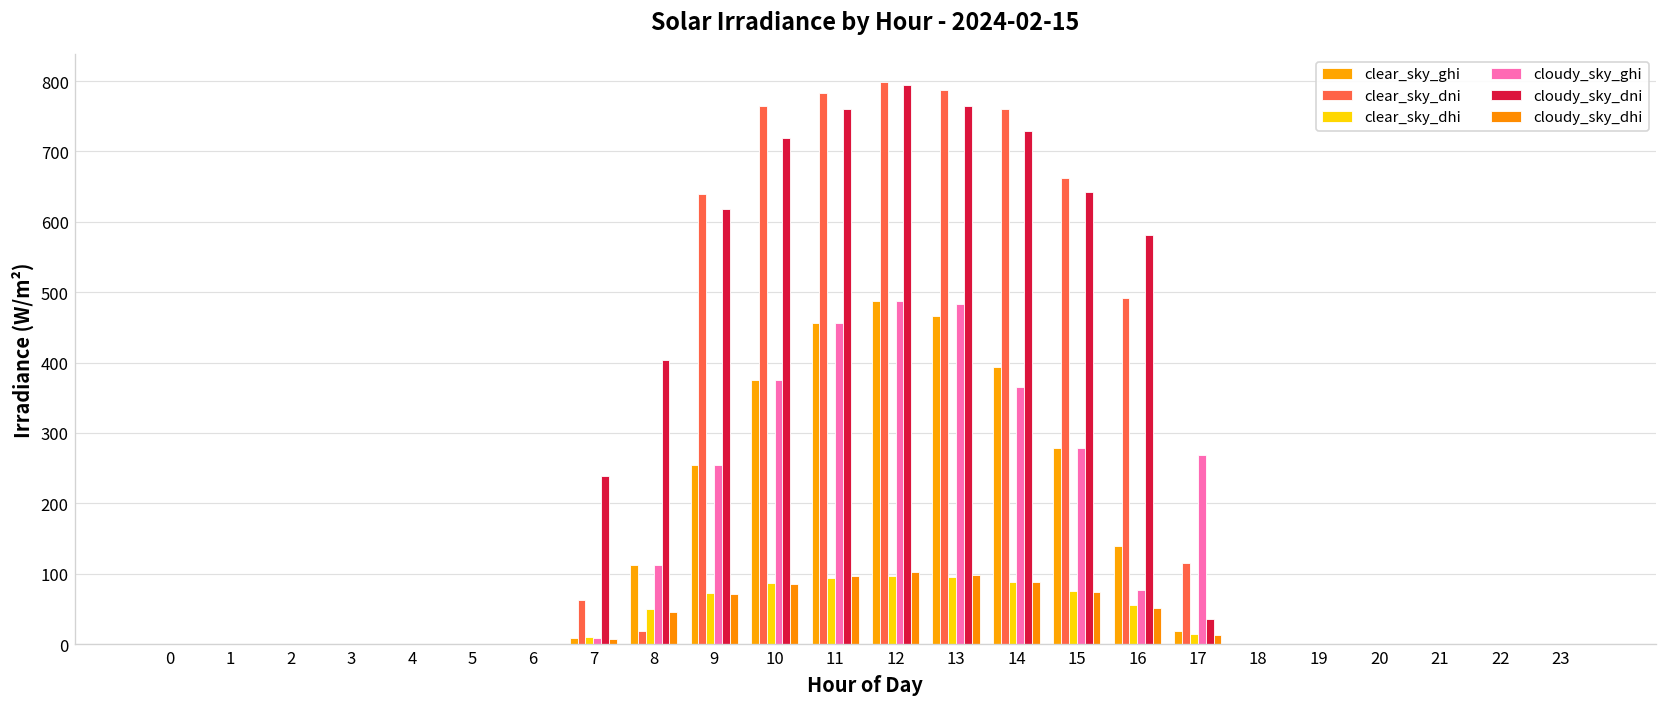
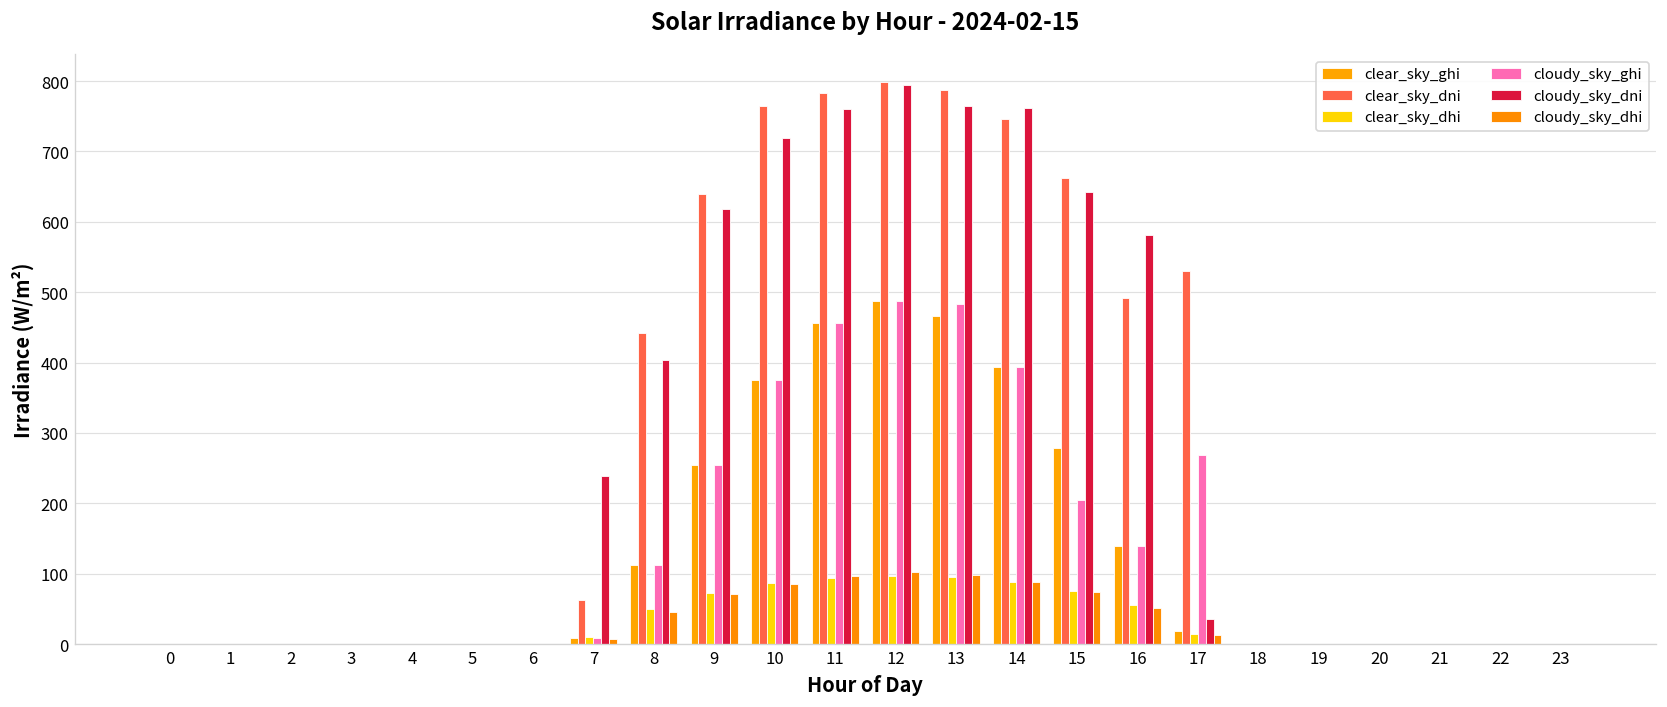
  {
    "clear_sky_dni": {
      "0": 0,
      "1": 0,
      "2": 0,
      "3": 0,
      "4": 0,
      "5": 0,
      "6": 0,
      "7": 60,
-     "8": 20,
+     "8": 440,
      "9": 640,
      "10": 760,
      "11": 780,
      "12": 800,
      "13": 790,
-     "14": 760,
+     "14": 750,
      "15": 660,
      "16": 490,
-     "17": 120,
+     "17": 530,
      "18": 0,
      "19": 0,
      "20": 0,
      "21": 0,
      "22": 0,
      "23": 0
    },
    "cloudy_sky_ghi": {
      "0": 0,
      "1": 0,
      "2": 0,
      "3": 0,
      "4": 0,
      "5": 0,
      "6": 0,
      "7": 10,
      "8": 110,
      "9": 250,
      "10": 380,
      "11": 460,
      "12": 490,
      "13": 480,
-     "14": 370,
-     "15": 280,
-     "16": 80,
+     "14": 390,
+     "15": 200,
+     "16": 140,
      "17": 270,
      "18": 0,
      "19": 0,
      "20": 0,
      "21": 0,
      "22": 0,
      "23": 0
    },
    "cloudy_sky_dni": {
      "0": 0,
      "1": 0,
      "2": 0,
      "3": 0,
      "4": 0,
      "5": 0,
      "6": 0,
      "7": 240,
      "8": 400,
      "9": 620,
      "10": 720,
      "11": 760,
      "12": 800,
      "13": 760,
-     "14": 730,
+     "14": 760,
      "15": 640,
      "16": 580,
      "17": 40,
      "18": 0,
      "19": 0,
      "20": 0,
      "21": 0,
      "22": 0,
      "23": 0
    }
  }
